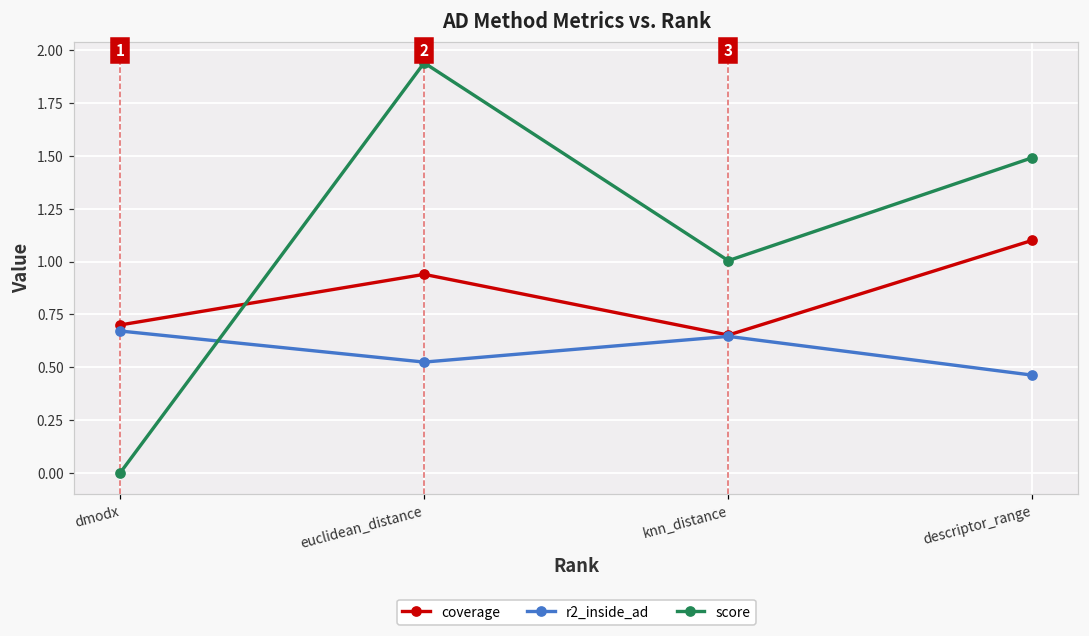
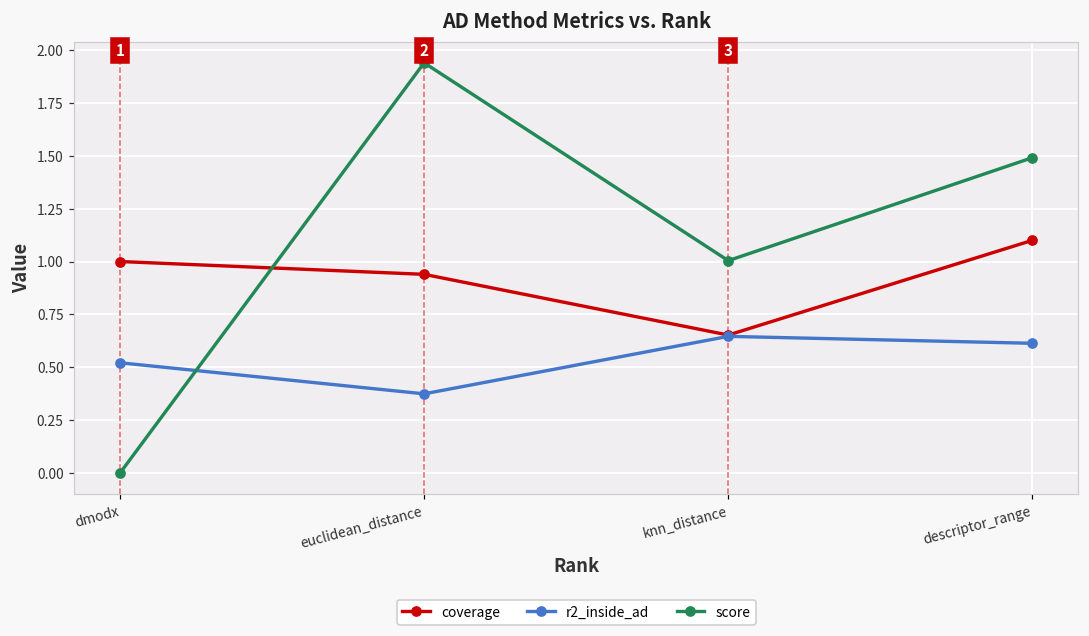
  {
    "coverage": {
-     "dmodx": 0.7,
+     "dmodx": 1.0,
      "euclidean_distance": 0.94,
      "descriptor_range": 1.1
    },
    "r2_inside_ad": {
-     "dmodx": 0.67,
-     "euclidean_distance": 0.52,
-     "descriptor_range": 0.46
+     "dmodx": 0.52,
+     "euclidean_distance": 0.37,
+     "descriptor_range": 0.61
    },
    "score": {
      "dmodx": 0.00,
      "knn_distance": 1.00,
      "descriptor_range": 1.49
    }
  }
